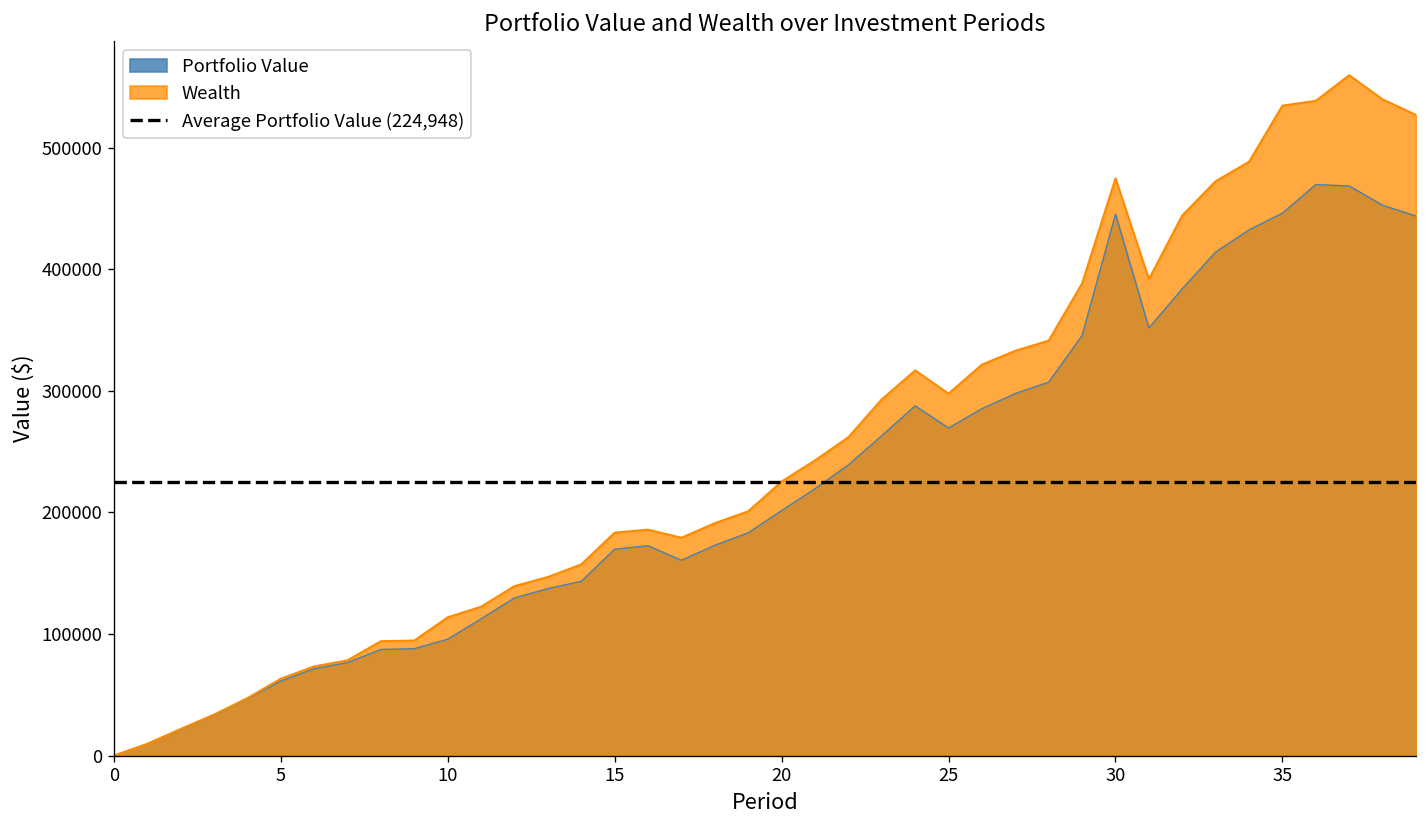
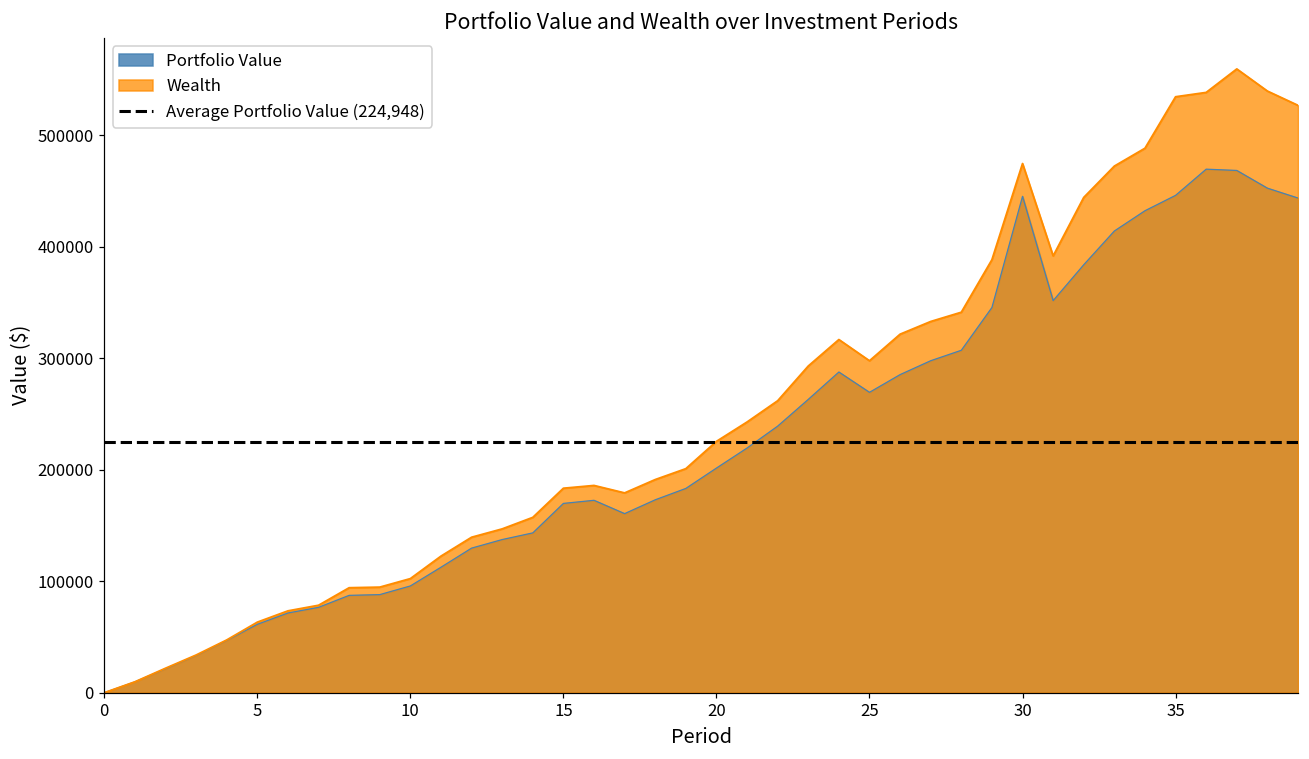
  {
    "Portfolio Value": {
      "10": 96000,
      "15": 170000,
      "20": 201000,
      "25": 269000,
      "30": 445000,
      "35": 446000
    },
    "Wealth": {
-     "10": 114000,
+     "10": 102000,
      "15": 183000,
      "20": 225000,
      "25": 298000,
      "30": 475000,
      "35": 535000
    }
  }
